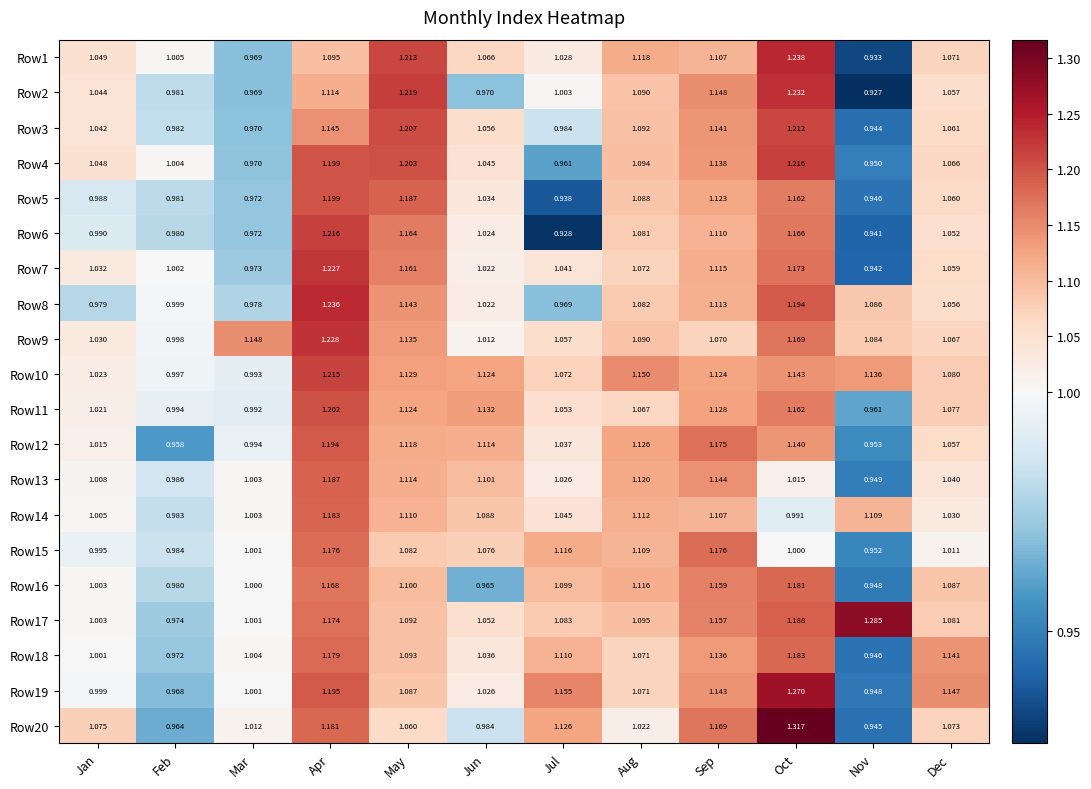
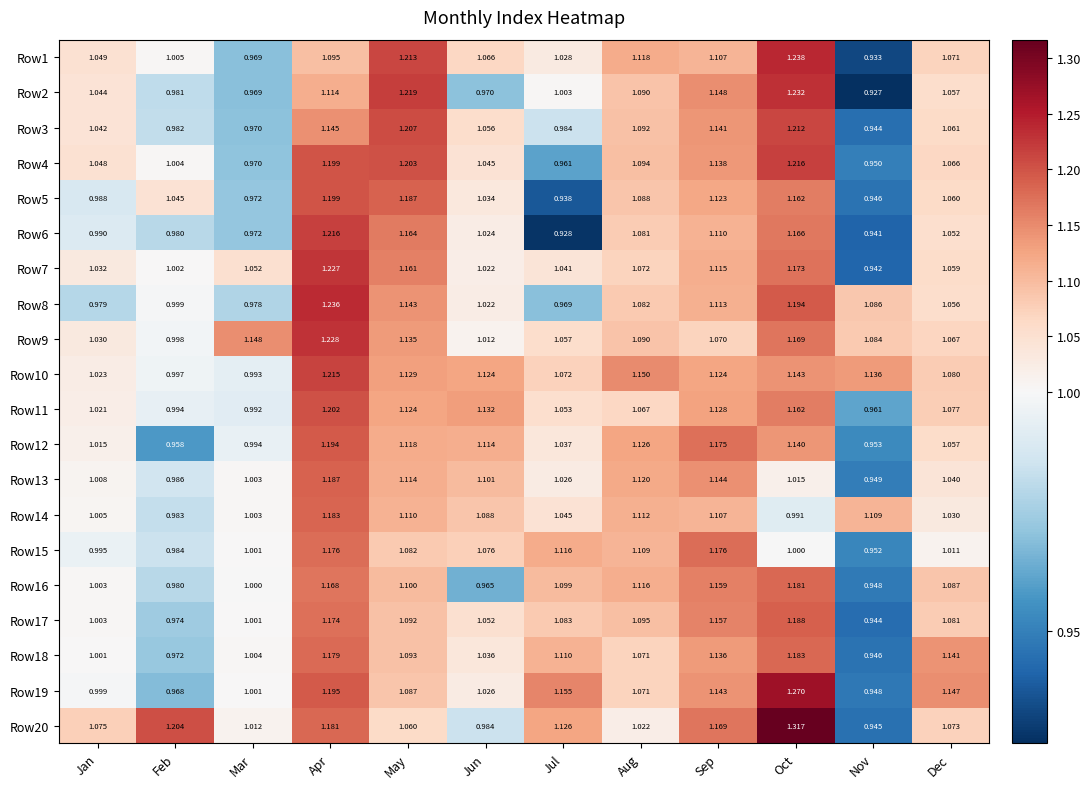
  {
    "Row5": {
      "Jan": 0.988,
-     "Feb": 0.981,
+     "Feb": 1.045,
      "Mar": 0.972,
      "Apr": 1.199,
      "May": 1.187,
      "Jun": 1.034,
      "Jul": 0.938,
      "Aug": 1.088,
      "Sep": 1.123,
      "Oct": 1.162,
      "Nov": 0.946,
      "Dec": 1.060
    },
    "Row7": {
      "Jan": 1.032,
      "Feb": 1.002,
-     "Mar": 0.973,
+     "Mar": 1.052,
      "Apr": 1.227,
      "May": 1.161,
      "Jun": 1.022,
      "Jul": 1.041,
      "Aug": 1.072,
      "Sep": 1.115,
      "Oct": 1.173,
      "Nov": 0.942,
      "Dec": 1.059
    },
    "Row17": {
      "Jan": 1.003,
      "Feb": 0.974,
      "Mar": 1.001,
      "Apr": 1.174,
      "May": 1.092,
      "Jun": 1.052,
      "Jul": 1.083,
      "Aug": 1.095,
      "Sep": 1.157,
      "Oct": 1.188,
-     "Nov": 1.285,
+     "Nov": 0.944,
      "Dec": 1.081
    },
    "Row20": {
      "Jan": 1.075,
-     "Feb": 0.964,
+     "Feb": 1.204,
      "Mar": 1.012,
      "Apr": 1.181,
      "May": 1.060,
      "Jun": 0.984,
      "Jul": 1.126,
      "Aug": 1.022,
      "Sep": 1.169,
      "Oct": 1.317,
      "Nov": 0.945,
      "Dec": 1.073
    }
  }
